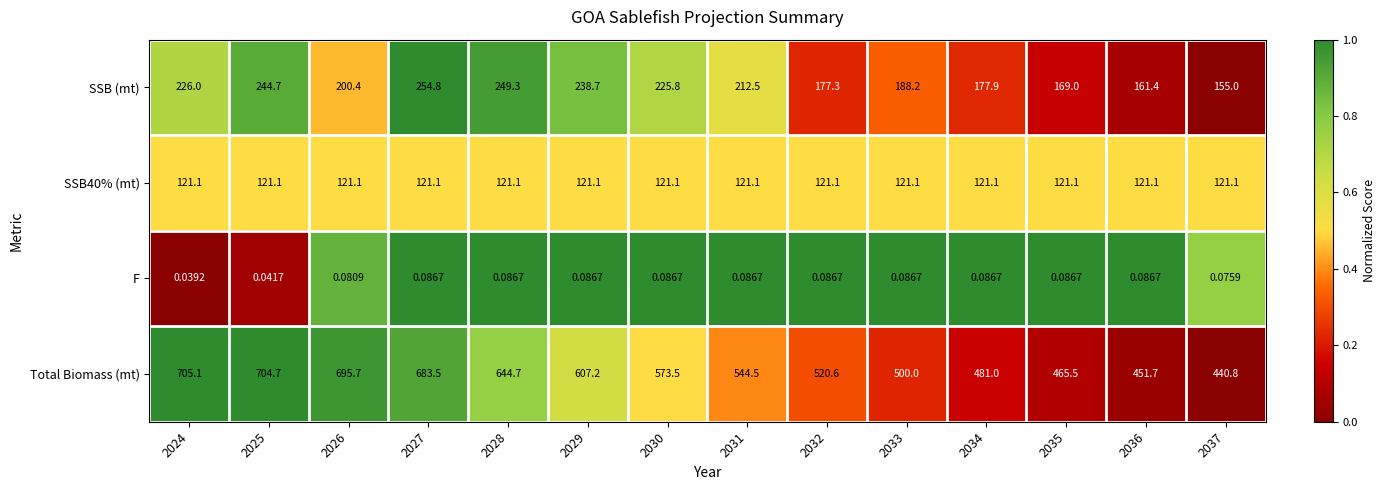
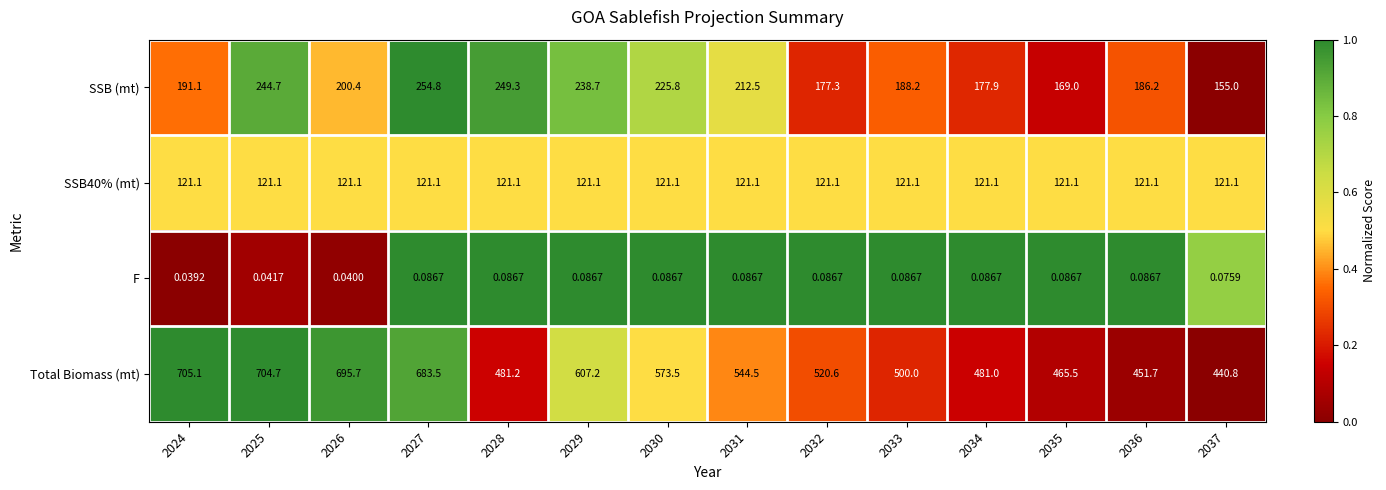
  {
    "SSB (mt)": {
-     "2024": 226.0,
+     "2024": 191.1,
      "2025": 244.7,
      "2026": 200.4,
      "2027": 254.8,
      "2028": 249.3,
      "2029": 238.7,
      "2030": 225.8,
      "2031": 212.5,
      "2032": 177.3,
      "2033": 188.2,
      "2034": 177.9,
      "2035": 169.0,
-     "2036": 161.4,
+     "2036": 186.2,
      "2037": 155.0
    },
    "SSB40% (mt)": {
      "2024": 121.1,
      "2025": 121.1,
      "2026": 121.1,
      "2027": 121.1,
      "2028": 121.1,
      "2029": 121.1,
      "2030": 121.1,
      "2031": 121.1,
      "2032": 121.1,
      "2033": 121.1,
      "2034": 121.1,
      "2035": 121.1,
      "2036": 121.1,
      "2037": 121.1
    },
    "F": {
      "2024": 0.0392,
      "2025": 0.0417,
-     "2026": 0.0809,
+     "2026": 0.0400,
      "2027": 0.0867,
      "2028": 0.0867,
      "2029": 0.0867,
      "2030": 0.0867,
      "2031": 0.0867,
      "2032": 0.0867,
      "2033": 0.0867,
      "2034": 0.0867,
      "2035": 0.0867,
      "2036": 0.0867,
      "2037": 0.0759
    },
    "Total Biomass (mt)": {
      "2024": 705.1,
      "2025": 704.7,
      "2026": 695.7,
      "2027": 683.5,
-     "2028": 644.7,
+     "2028": 481.2,
      "2029": 607.2,
      "2030": 573.5,
      "2031": 544.5,
      "2032": 520.6,
      "2033": 500.0,
      "2034": 481.0,
      "2035": 465.5,
      "2036": 451.7,
      "2037": 440.8
    }
  }
